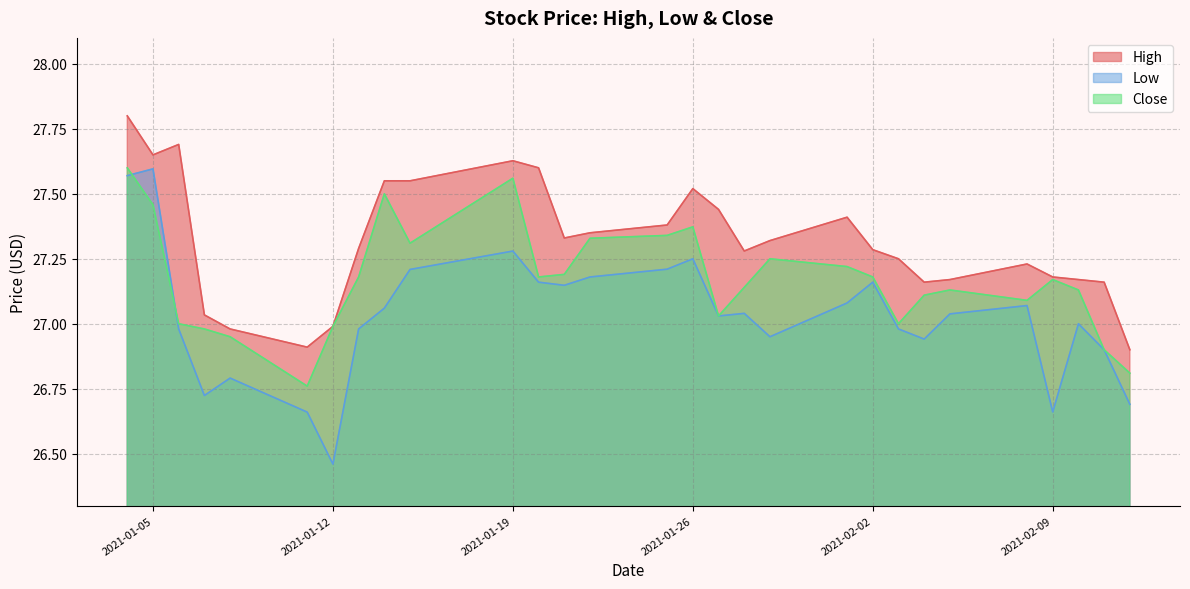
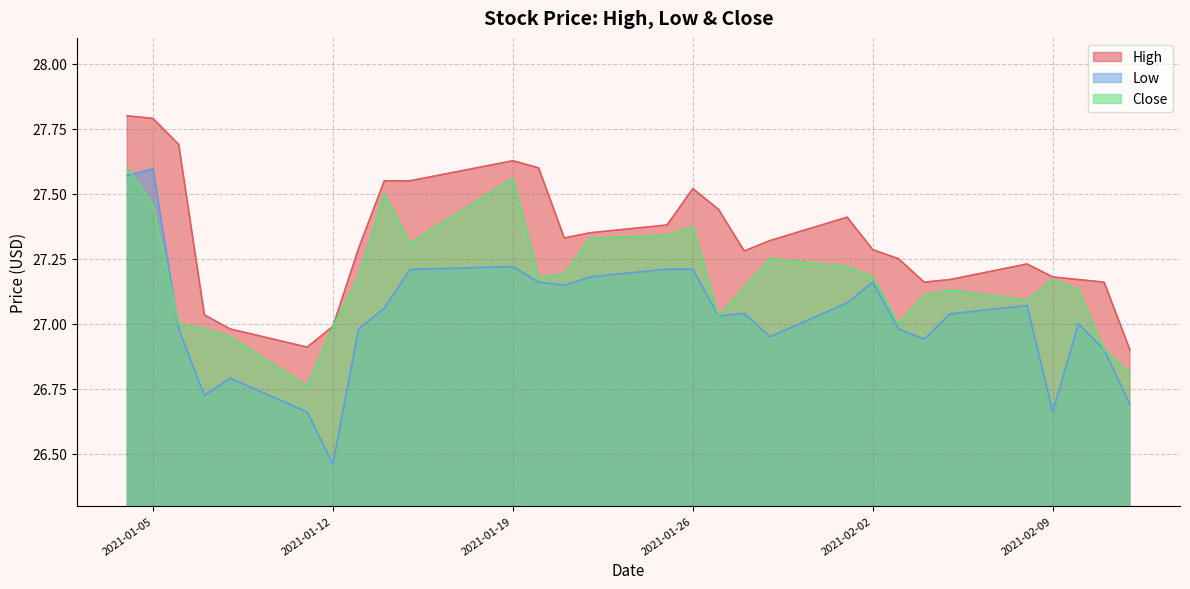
  {
    "High": {
-     "2021-01-05": 27.65,
+     "2021-01-05": 27.79,
      "2021-01-19": 27.63,
      "2021-01-26": 27.52,
      "2021-02-02": 27.28,
      "2021-02-09": 27.18
    },
    "Low": {
      "2021-01-05": 27.60,
      "2021-01-12": 26.46,
-     "2021-01-19": 27.28,
-     "2021-01-26": 27.25,
+     "2021-01-19": 27.22,
+     "2021-01-26": 27.21,
      "2021-02-02": 27.16,
      "2021-02-09": 26.66
    },
    "Close": {
      "2021-01-05": 27.46,
      "2021-01-19": 27.56,
      "2021-01-26": 27.37,
      "2021-02-02": 27.18,
      "2021-02-09": 27.17
    }
  }
